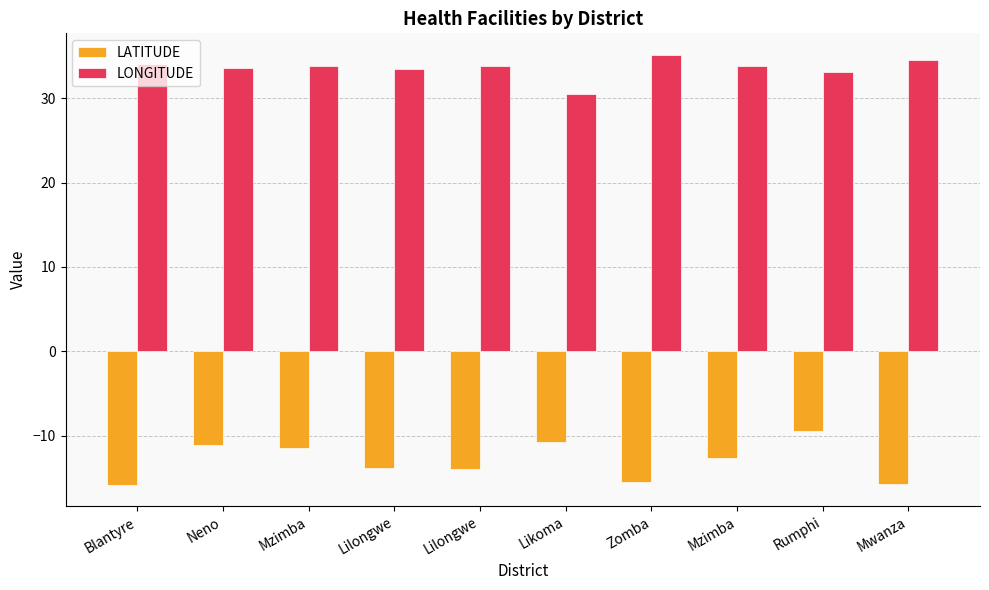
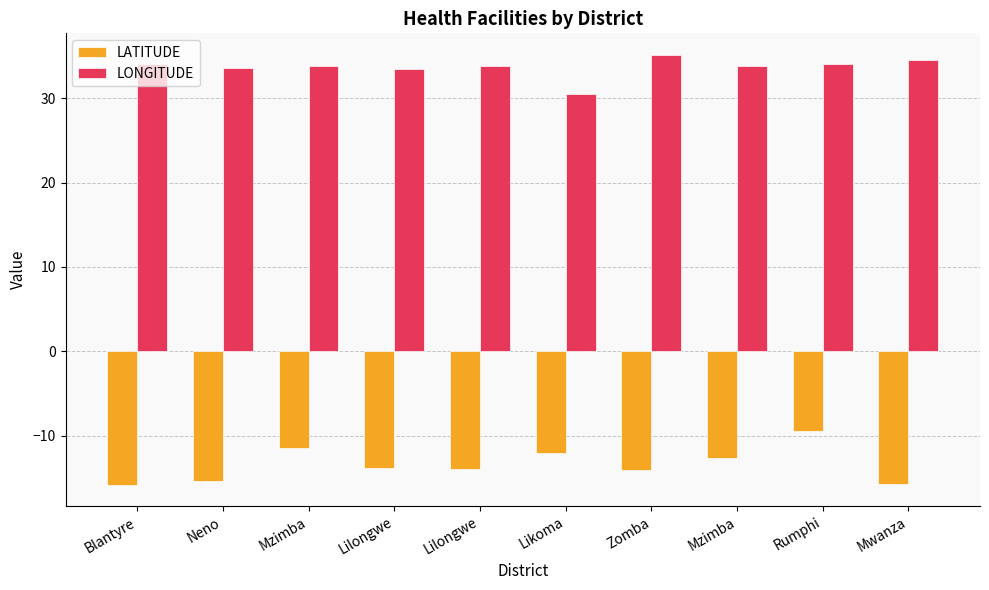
  {
    "LATITUDE": {
      "Blantyre": -16,
-     "Neno": -11,
-     "Likoma": -11,
-     "Zomba": -16,
+     "Neno": -15,
+     "Likoma": -12,
+     "Zomba": -14,
      "Rumphi": -9,
      "Mwanza": -16
    },
    "LONGITUDE": {
      "Neno": 34,
      "Likoma": 31,
      "Zomba": 35,
-     "Rumphi": 33,
+     "Rumphi": 34,
      "Mwanza": 35
    }
  }
